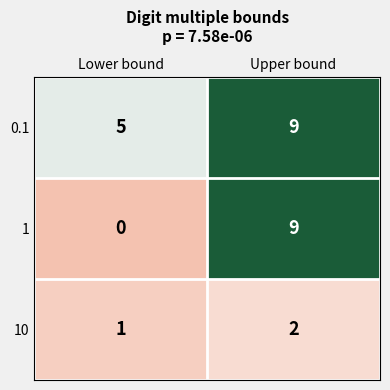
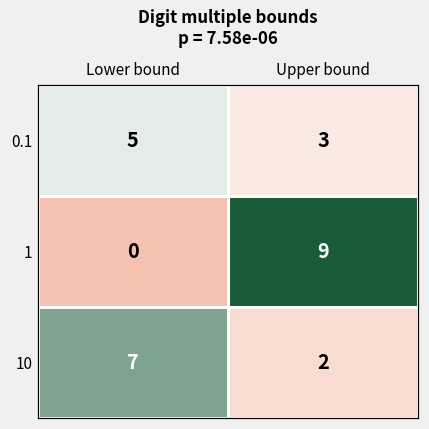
  {
    "0.1": {
      "Lower bound": 5,
-     "Upper bound": 9
+     "Upper bound": 3
    },
    "1": {
      "Lower bound": 0,
      "Upper bound": 9
    },
    "10": {
-     "Lower bound": 1,
+     "Lower bound": 7,
      "Upper bound": 2
    }
  }
